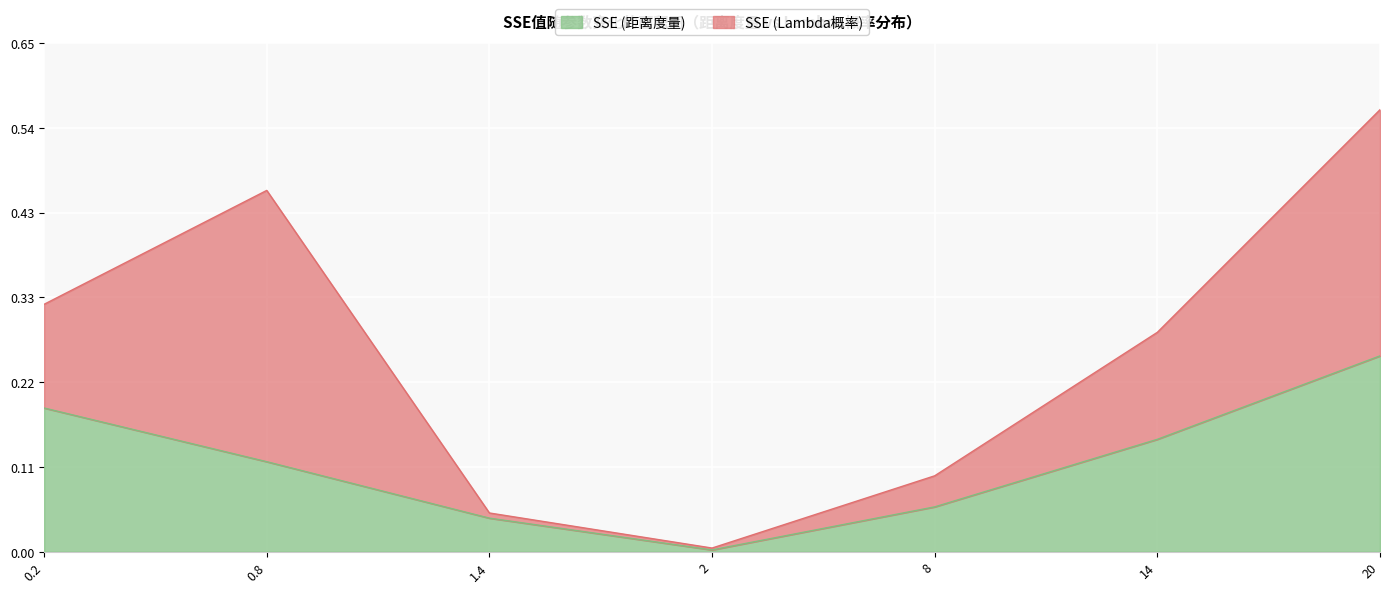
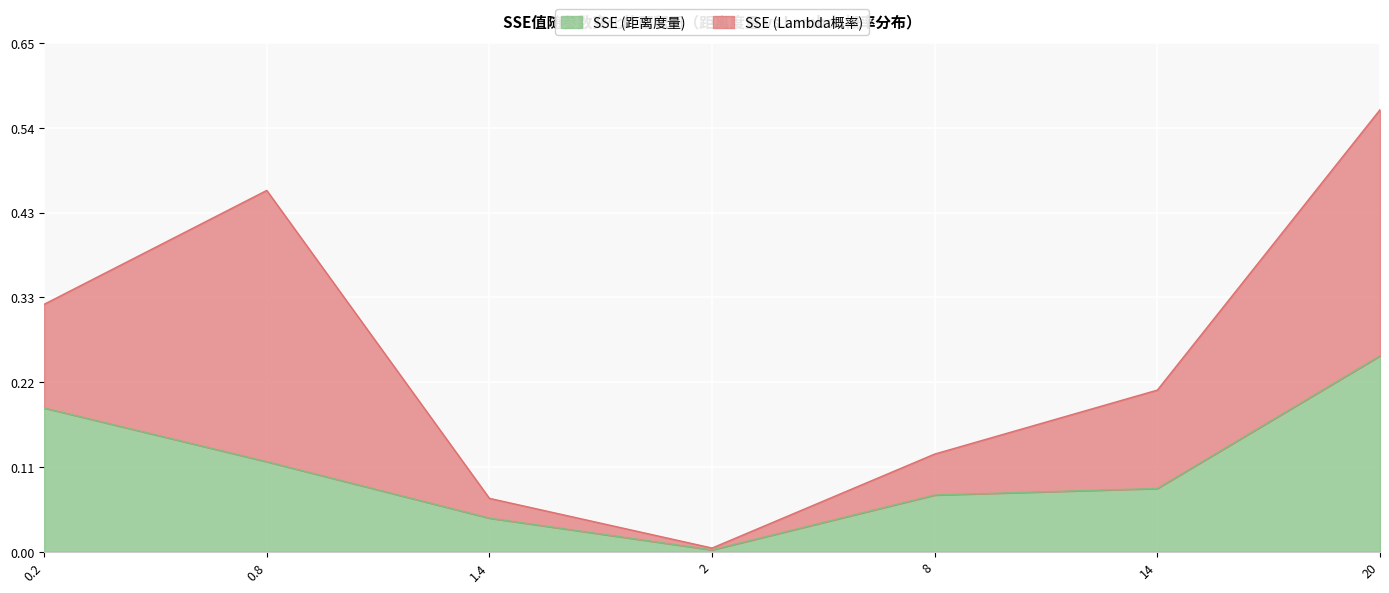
  {
    "SSE (距离度量)": {
      "0.2": 0.18,
      "0.8": 0.12,
      "1.4": 0.04,
-     "8": 0.06,
-     "14": 0.14,
+     "8": 0.07,
+     "14": 0.08,
      "20": 0.25
    },
    "SSE (Lambda概率)": {
      "0.2": 0.13,
      "0.8": 0.35,
-     "1.4": 0.01,
-     "8": 0.04,
-     "14": 0.14,
+     "1.4": 0.03,
+     "8": 0.05,
+     "14": 0.13,
      "20": 0.31
    }
  }
